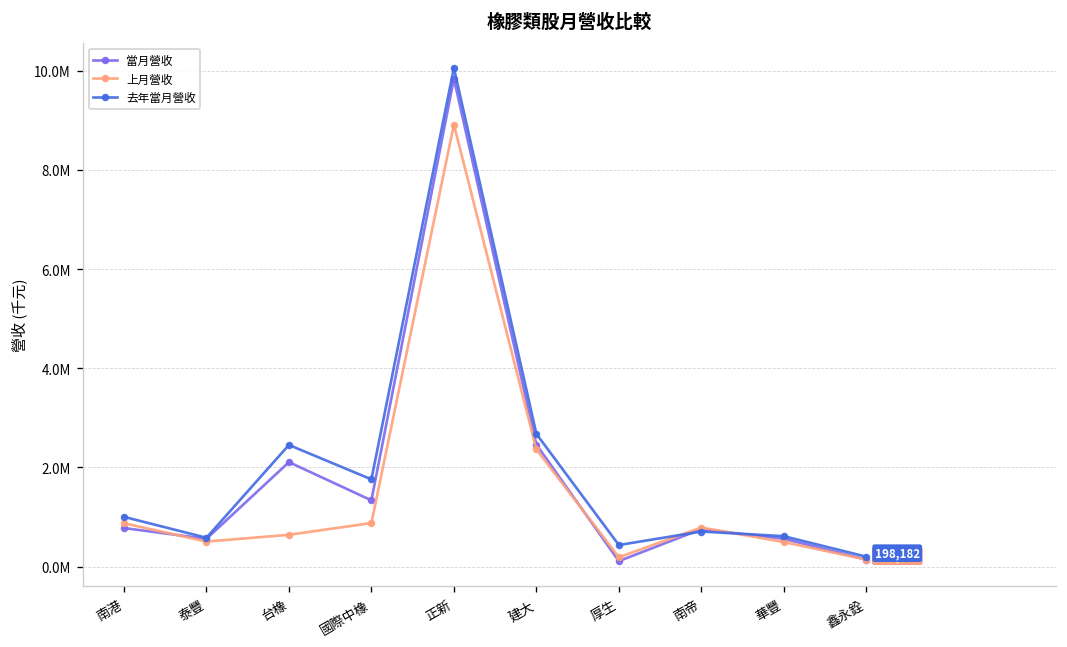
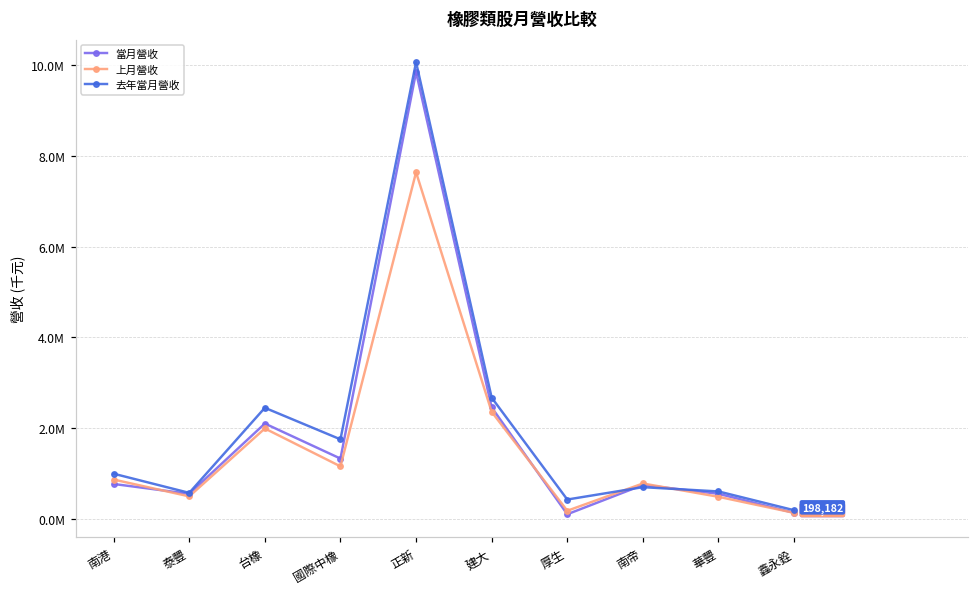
  {
    "上月營收": {
      "南港": 900000,
-     "台橡": 600000,
-     "國際中橡": 900000,
-     "正新": 8900000,
+     "台橡": 2000000,
+     "國際中橡": 1200000,
+     "正新": 7600000,
      "建大": 2400000,
      "厚生": 200000,
      "華豐": 500000
    }
  }
